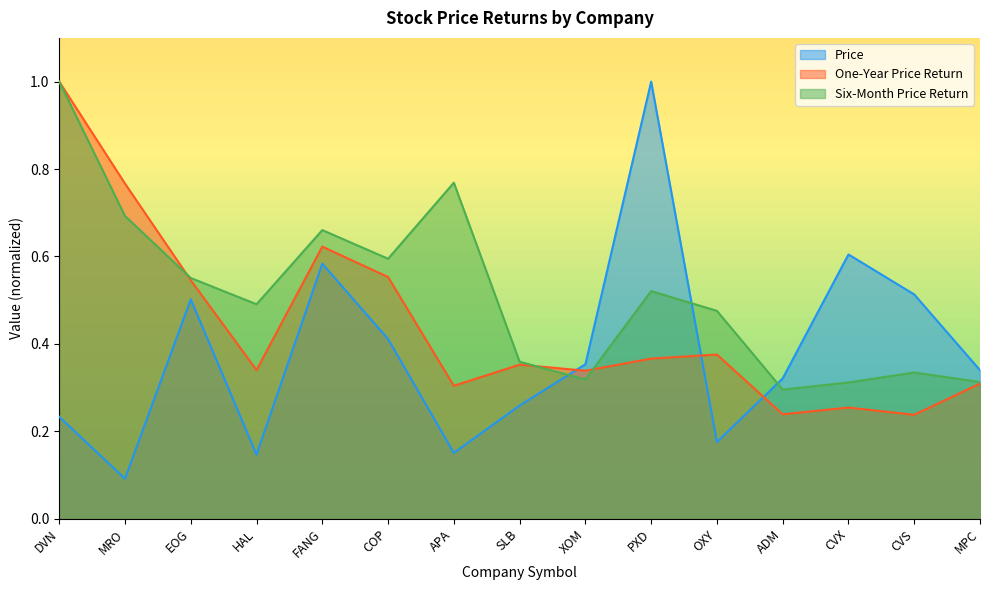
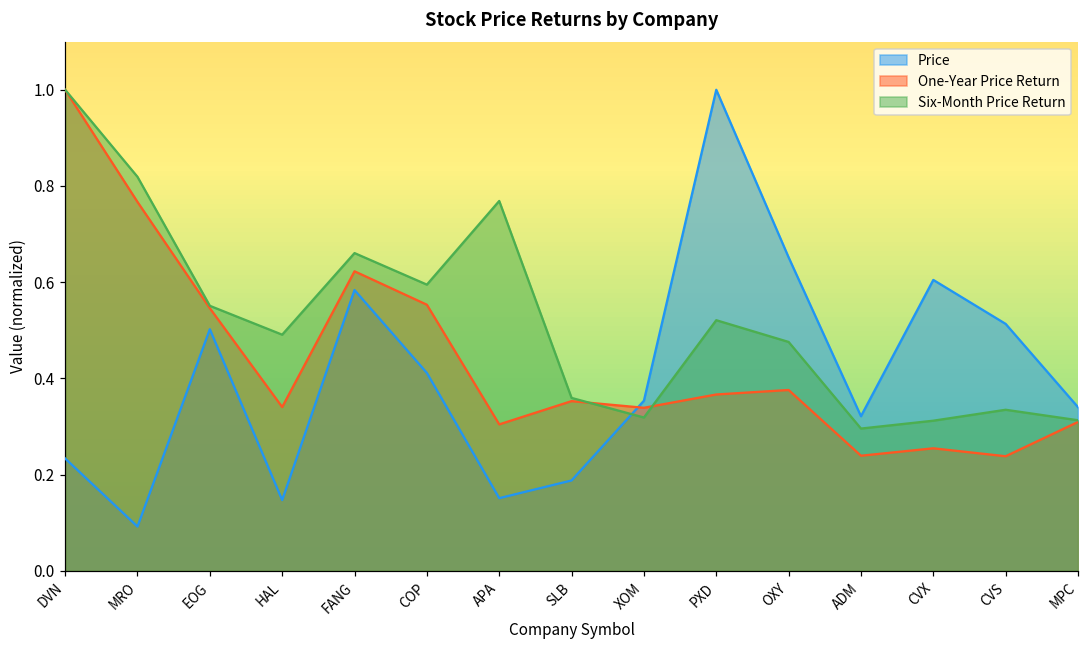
  {
    "Price": {
      "DVN": 0.23,
      "MRO": 0.09,
      "EOG": 0.50,
      "HAL": 0.15,
      "FANG": 0.58,
      "COP": 0.41,
      "APA": 0.15,
-     "SLB": 0.26,
+     "SLB": 0.19,
      "XOM": 0.35,
      "PXD": 1.00,
-     "OXY": 0.18,
+     "OXY": 0.65,
      "ADM": 0.32,
      "CVX": 0.60,
      "CVS": 0.51,
      "MPC": 0.34
    },
    "One-Year Price Return": {
      "MRO": 0.77,
      "HAL": 0.34,
      "FANG": 0.62,
      "COP": 0.55,
      "APA": 0.30,
      "SLB": 0.35,
      "XOM": 0.34,
      "PXD": 0.37,
      "OXY": 0.38,
      "ADM": 0.24,
      "CVX": 0.25,
      "CVS": 0.24
    },
    "Six-Month Price Return": {
-     "MRO": 0.69,
+     "MRO": 0.82,
      "HAL": 0.49,
      "FANG": 0.66,
      "COP": 0.59,
      "APA": 0.77,
      "SLB": 0.36,
      "XOM": 0.32,
      "PXD": 0.52,
      "OXY": 0.48,
      "ADM": 0.30,
      "CVX": 0.31,
      "CVS": 0.33
    }
  }
